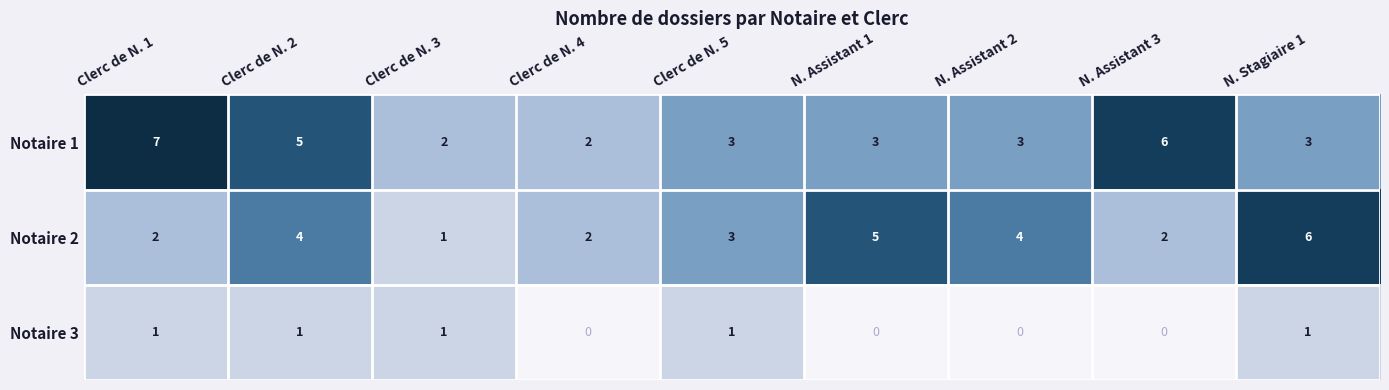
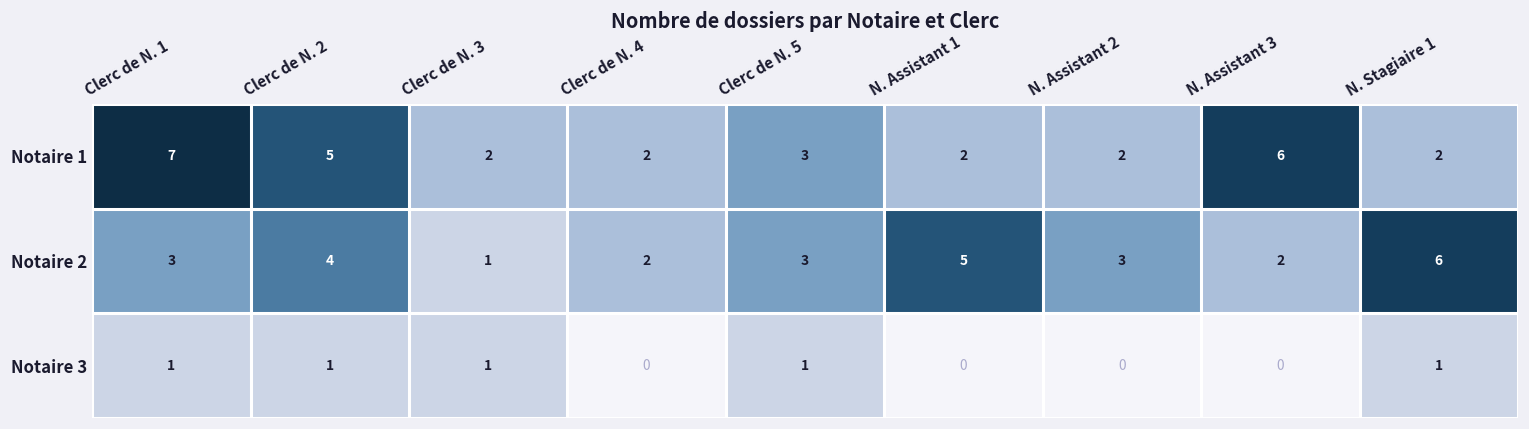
  {
    "Notaire 1": {
      "Clerc de N. 1": 7,
      "Clerc de N. 2": 5,
      "Clerc de N. 3": 2,
      "Clerc de N. 4": 2,
      "Clerc de N. 5": 3,
-     "N. Assistant 1": 3,
-     "N. Assistant 2": 3,
+     "N. Assistant 1": 2,
+     "N. Assistant 2": 2,
      "N. Assistant 3": 6,
-     "N. Stagiaire 1": 3
+     "N. Stagiaire 1": 2
    },
    "Notaire 2": {
-     "Clerc de N. 1": 2,
+     "Clerc de N. 1": 3,
      "Clerc de N. 2": 4,
      "Clerc de N. 3": 1,
      "Clerc de N. 4": 2,
      "Clerc de N. 5": 3,
      "N. Assistant 1": 5,
-     "N. Assistant 2": 4,
+     "N. Assistant 2": 3,
      "N. Assistant 3": 2,
      "N. Stagiaire 1": 6
    },
    "Notaire 3": {
      "Clerc de N. 1": 1,
      "Clerc de N. 2": 1,
      "Clerc de N. 3": 1,
      "Clerc de N. 5": 1,
      "N. Stagiaire 1": 1
    }
  }
